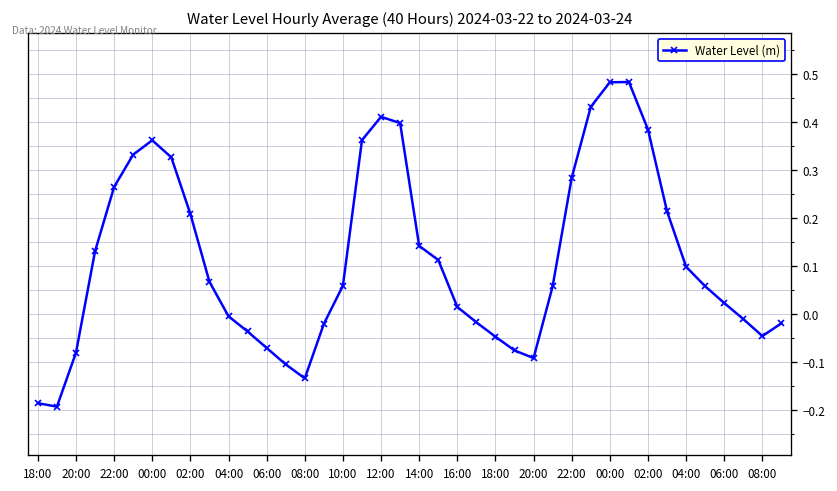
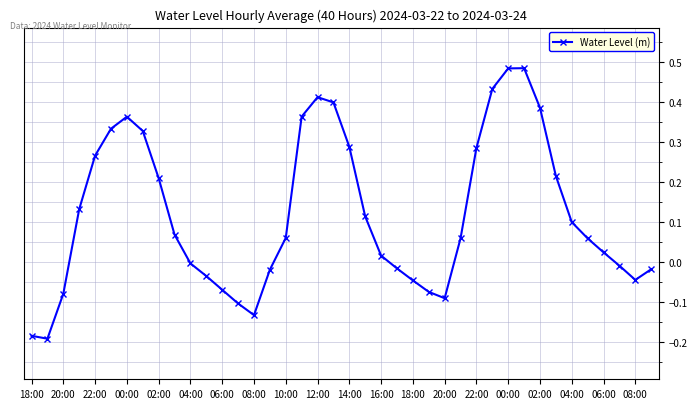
  {
    "10:00": 0.06,
    "12:00": 0.41,
-   "14:00": 0.14,
+   "14:00": 0.29,
    "16:00": 0.02
  }
